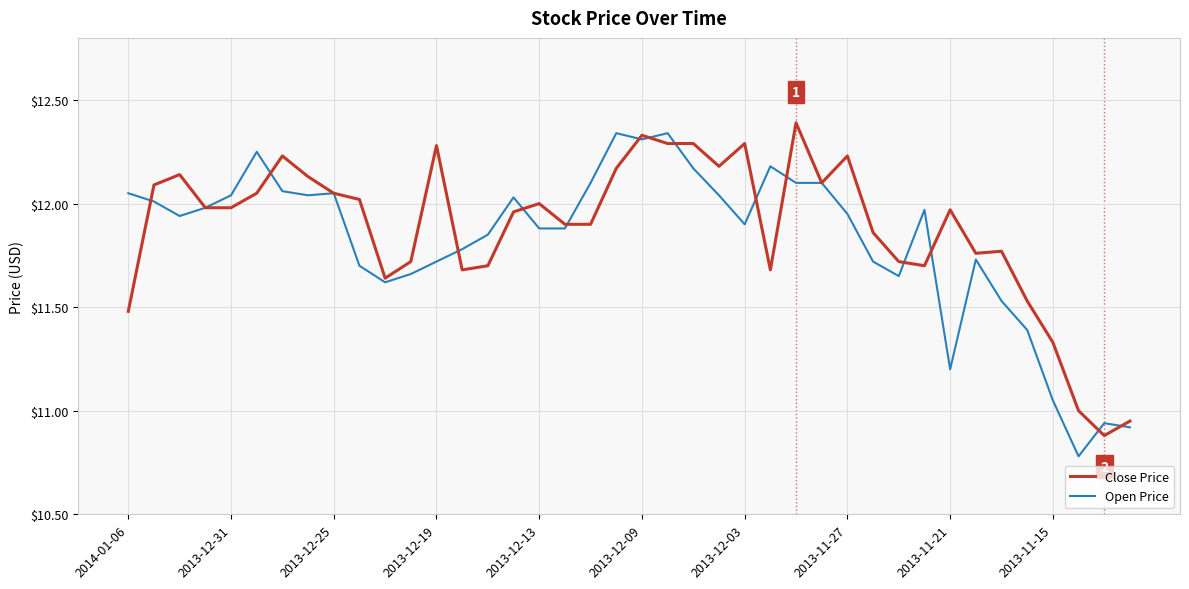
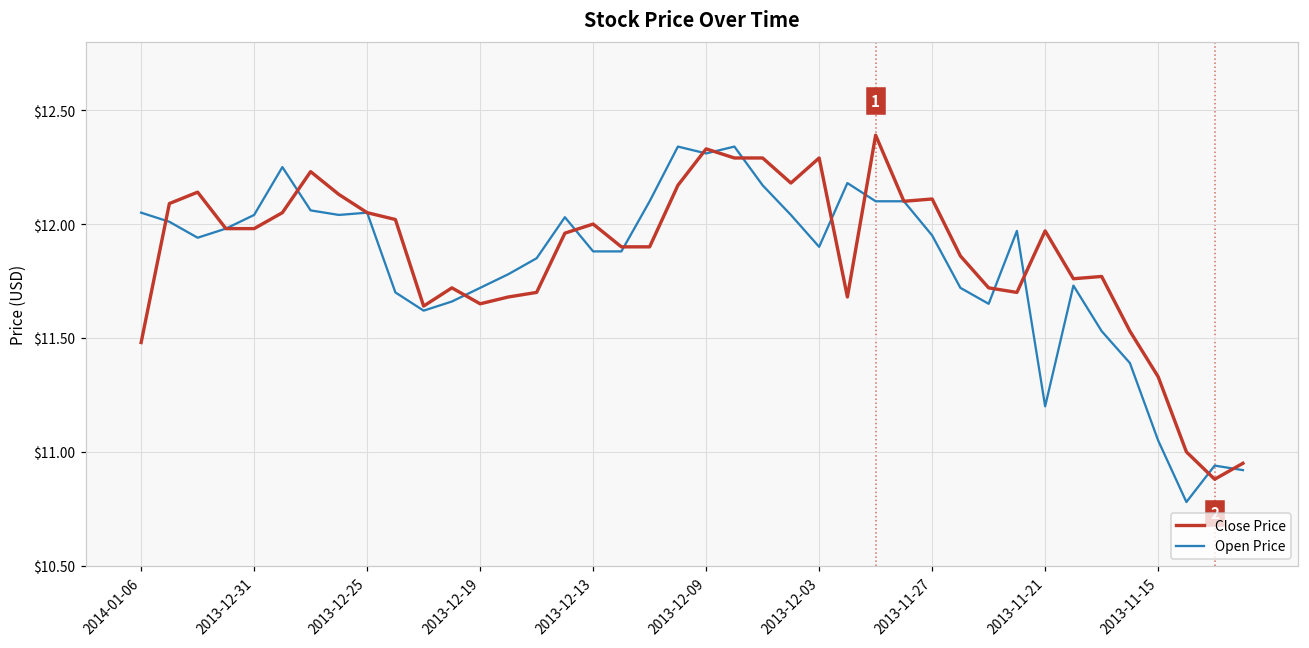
  {
    "Close Price": {
      "2014-01-06": "$11.48",
      "2013-12-31": "$11.98",
-     "2013-12-19": "$12.28",
+     "2013-12-19": "$11.65",
      "2013-12-13": "$12.00",
      "2013-12-09": "$12.33",
      "2013-12-03": "$12.29",
-     "2013-11-27": "$12.23",
+     "2013-11-27": "$12.11",
      "2013-11-21": "$11.97",
      "2013-11-15": "$11.33"
    },
    "Open Price": {
      "2014-01-06": "$12.05",
      "2013-12-31": "$12.04",
      "2013-12-19": "$11.72",
      "2013-12-13": "$11.88",
      "2013-12-09": "$12.31",
      "2013-12-03": "$11.90",
      "2013-11-27": "$11.95",
      "2013-11-21": "$11.20",
      "2013-11-15": "$11.05"
    }
  }
